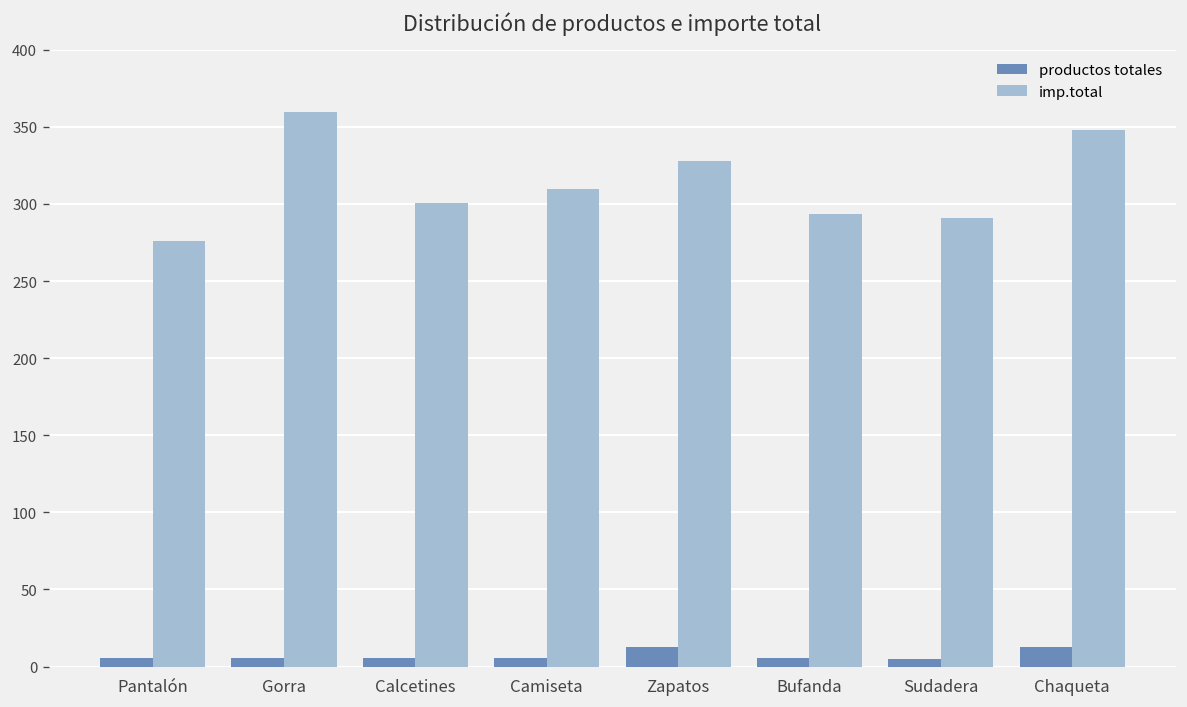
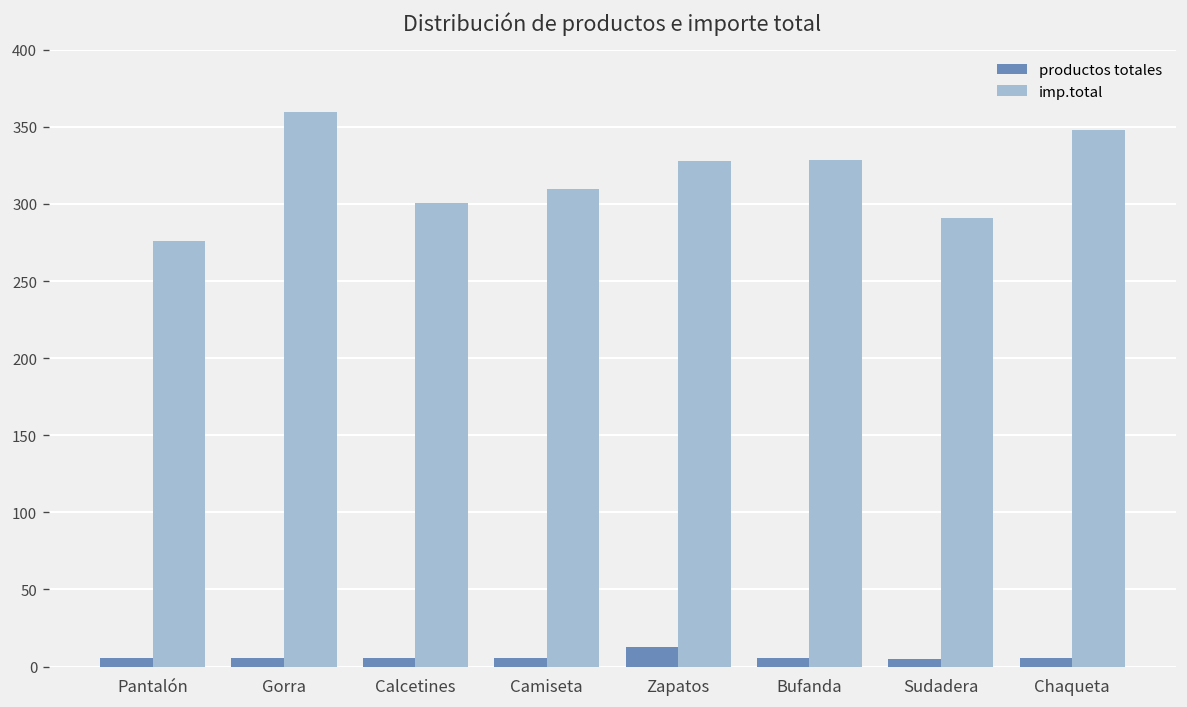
  {
    "productos totales": {
      "Pantalón": 5,
      "Gorra": 6,
      "Calcetines": 6,
      "Camiseta": 6,
      "Zapatos": 13,
      "Bufanda": 5,
      "Sudadera": 5,
-     "Chaqueta": 13
+     "Chaqueta": 6
    },
    "imp.total": {
      "Pantalón": 276,
      "Gorra": 360,
      "Calcetines": 301,
      "Camiseta": 310,
      "Zapatos": 328,
-     "Bufanda": 293,
+     "Bufanda": 328,
      "Sudadera": 291,
      "Chaqueta": 348
    }
  }
